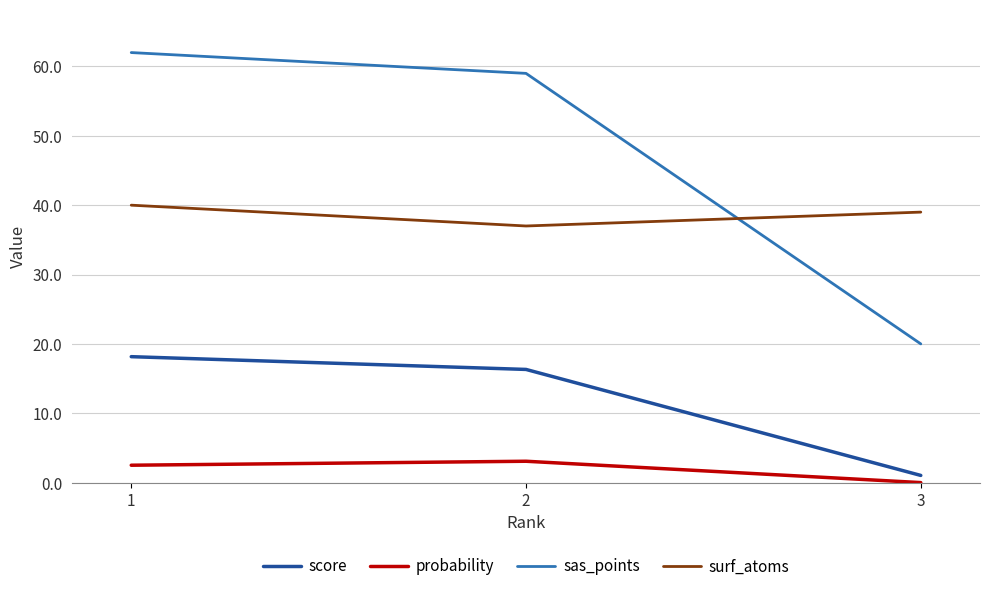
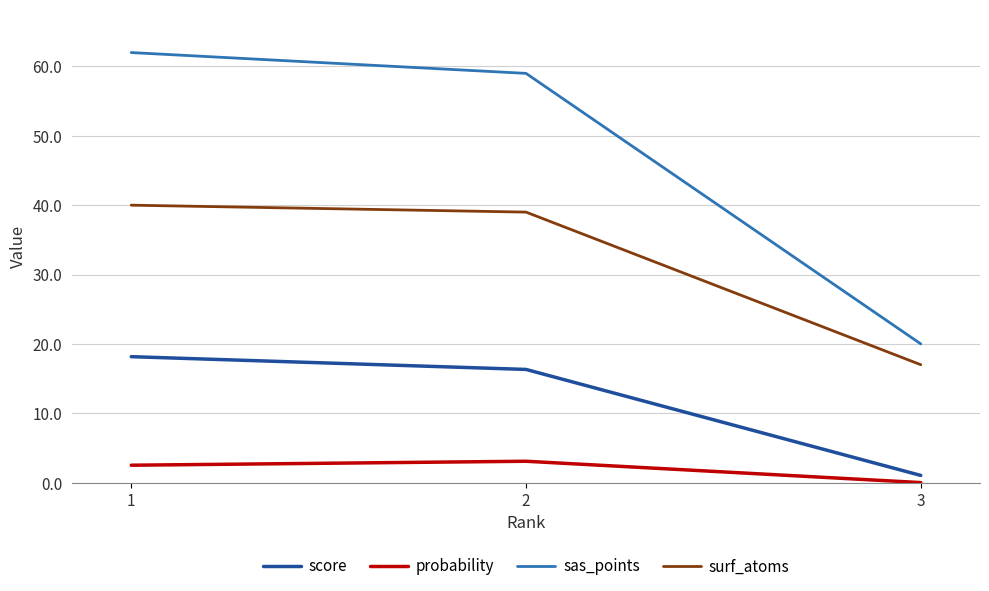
  {
    "probability": {
      "1": 3,
      "2": 3,
      "3": 0
    },
    "surf_atoms": {
      "1": 40,
-     "2": 37,
-     "3": 39
+     "2": 39,
+     "3": 17
    }
  }
